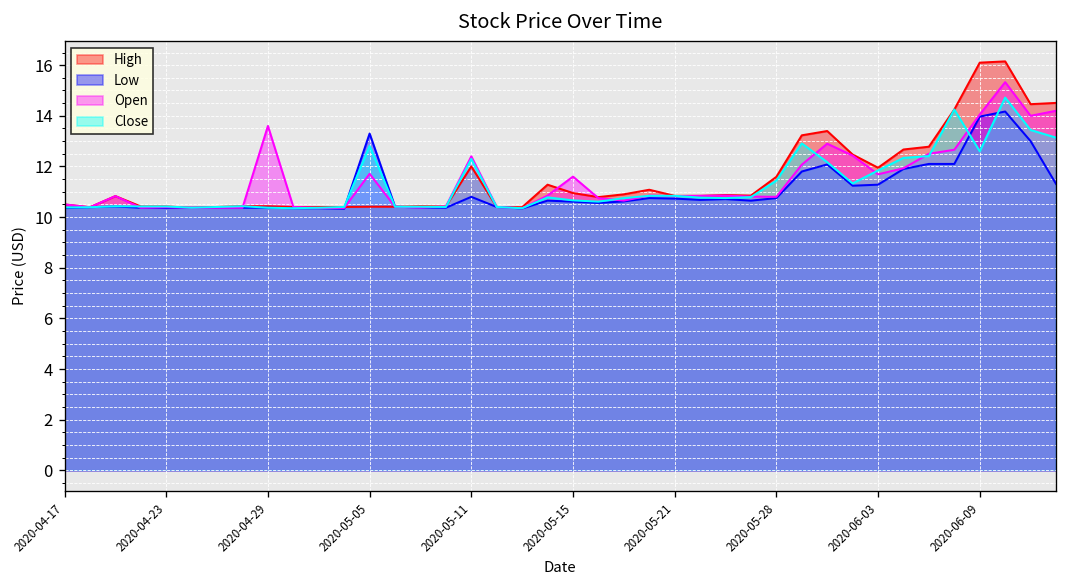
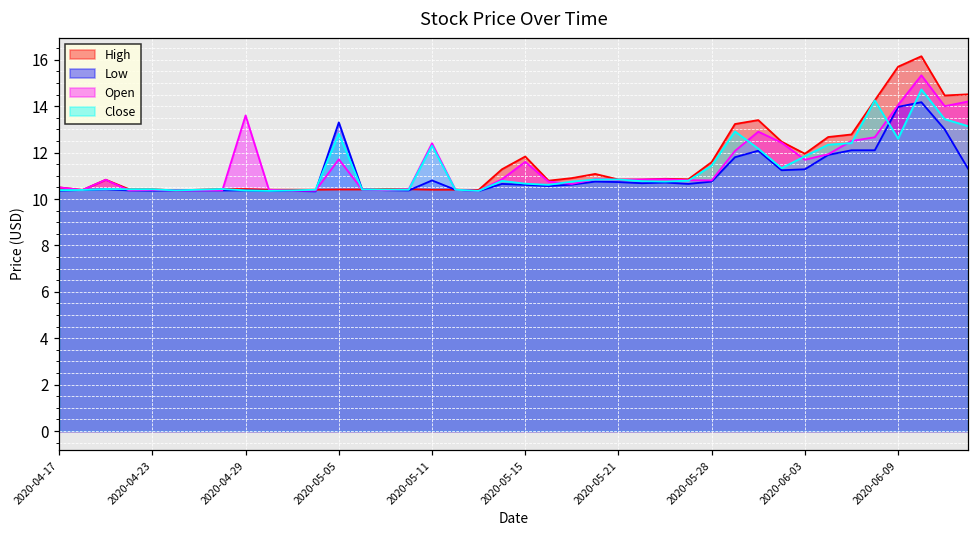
  {
    "High": {
      "2020-05-05": 10.4,
-     "2020-05-11": 12.0,
-     "2020-05-15": 11.0,
+     "2020-05-11": 10.4,
+     "2020-05-15": 11.8,
      "2020-05-28": 11.6,
-     "2020-06-09": 16.1
+     "2020-06-09": 15.7
    },
    "Low": {
      "2020-05-05": 13.3,
      "2020-05-11": 10.8,
      "2020-06-03": 11.3
    },
    "Open": {
      "2020-04-29": 13.6,
      "2020-05-05": 11.7,
      "2020-05-15": 11.6,
      "2020-06-03": 11.7
    },
    "Close": {
      "2020-05-05": 12.8,
      "2020-05-28": 11.4,
      "2020-06-09": 12.6
    }
  }
